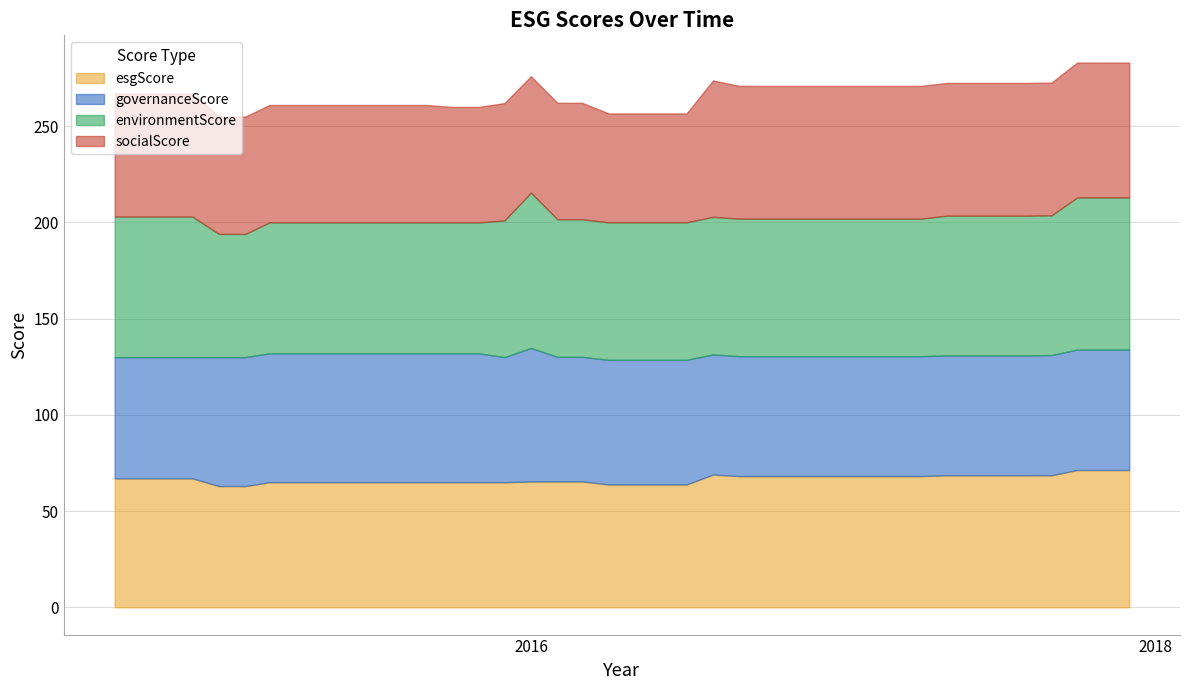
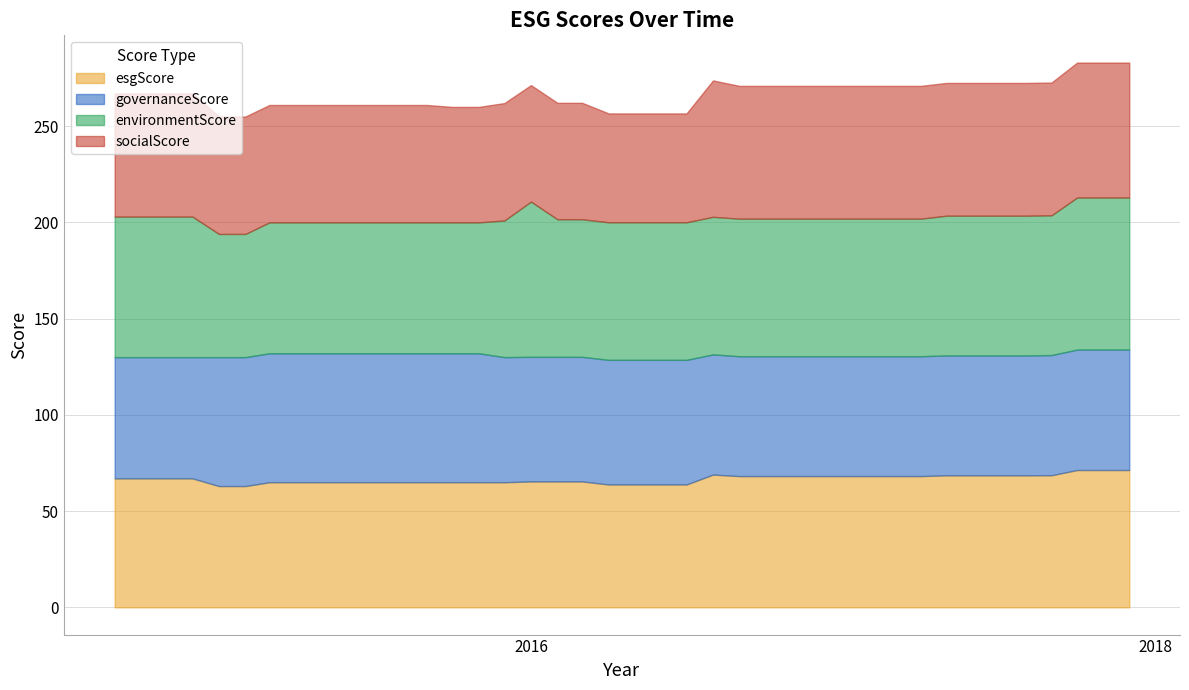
  {
    "esgScore": {
      "2016": 65
    },
    "governanceScore": {
-     "2016": 69
+     "2016": 65
    },
    "environmentScore": {
      "2016": 81
    },
    "socialScore": {
      "2016": 61
    }
  }
